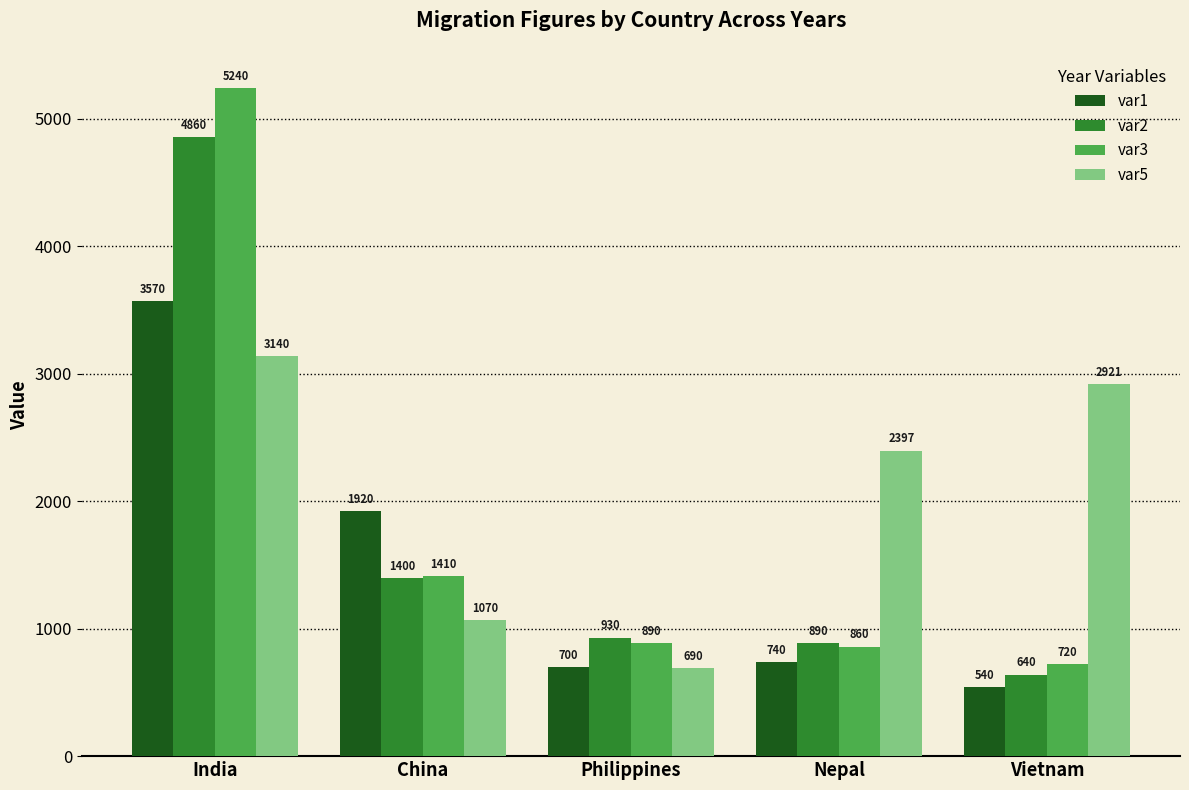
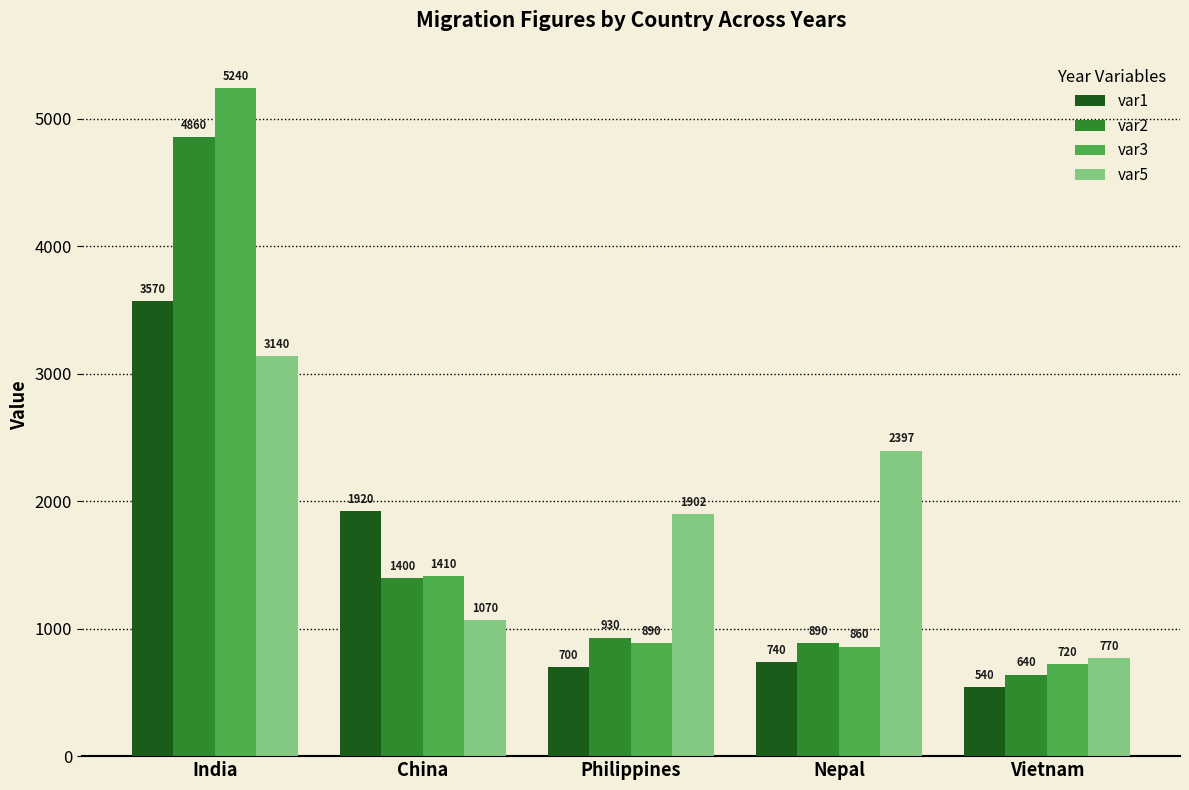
  {
    "var5": {
      "India": 3140,
      "China": 1070,
-     "Philippines": 690,
+     "Philippines": 1902,
      "Nepal": 2397,
-     "Vietnam": 2921
+     "Vietnam": 770
    }
  }
